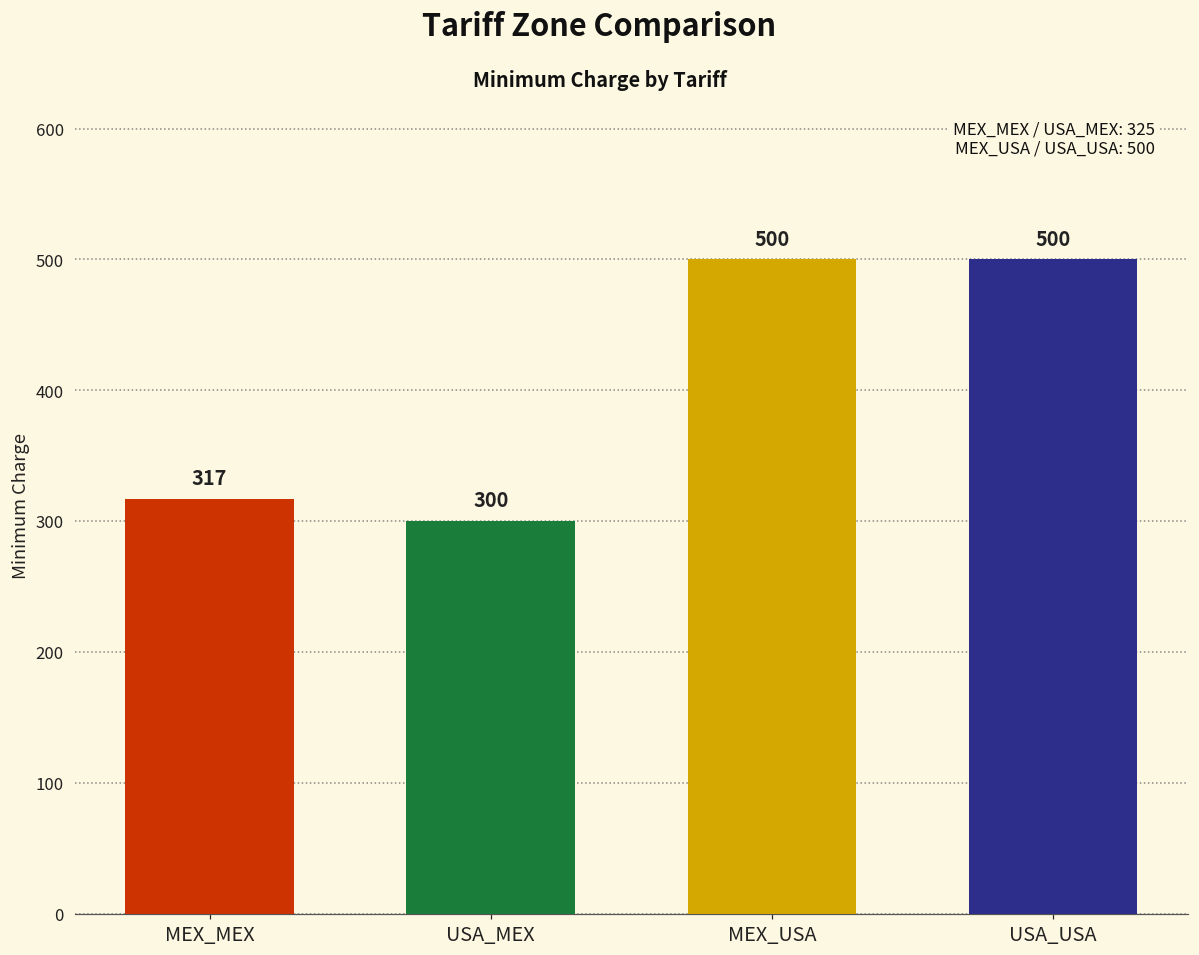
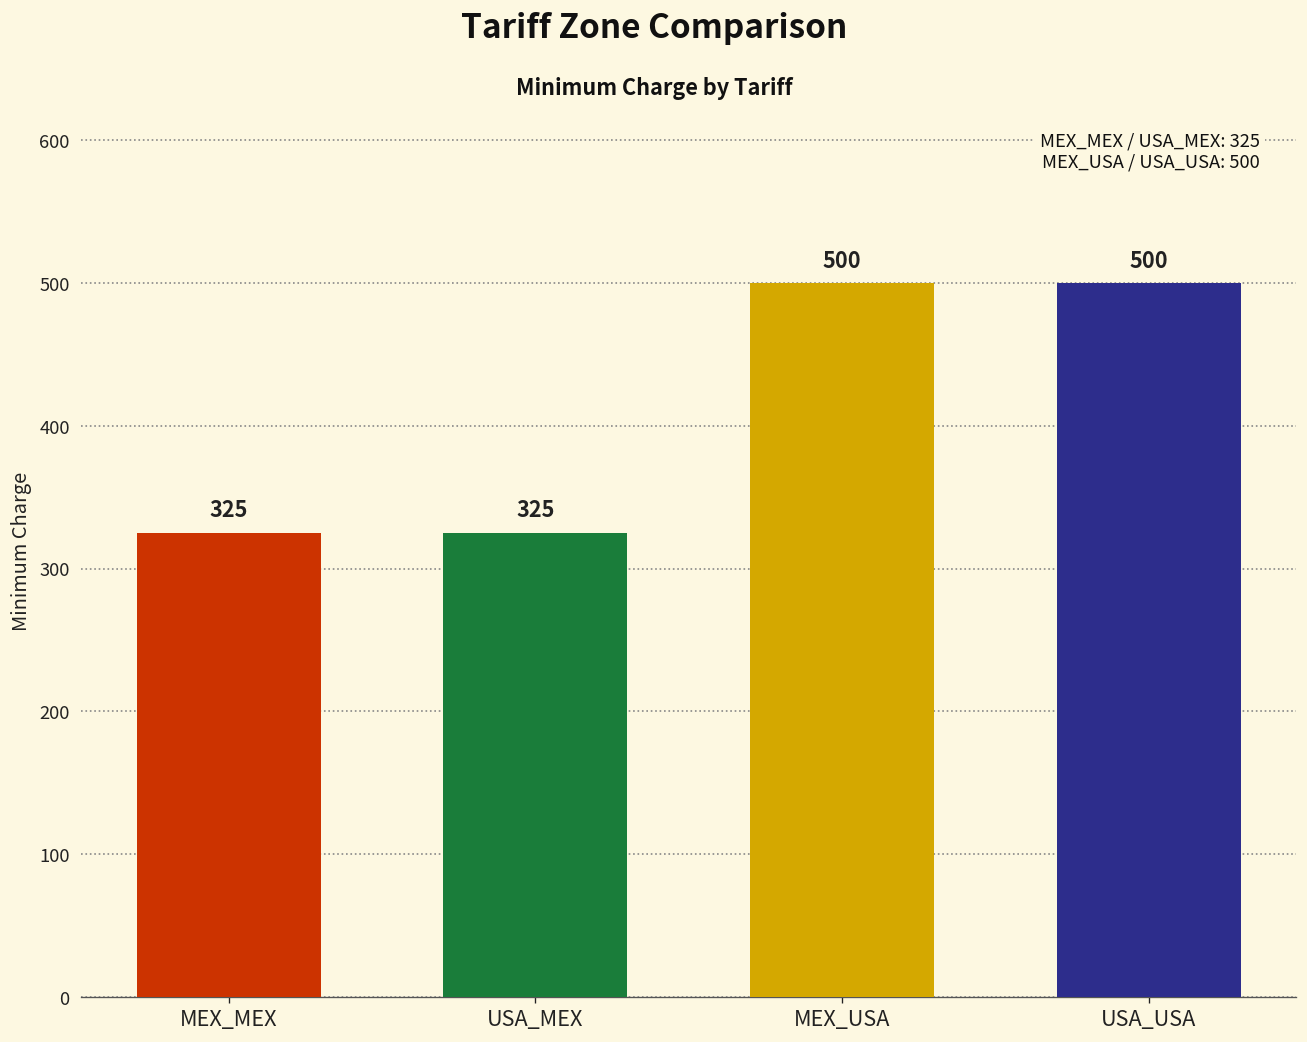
  {
-   "MEX_MEX": 317,
-   "USA_MEX": 300,
+   "MEX_MEX": 325,
+   "USA_MEX": 325,
    "MEX_USA": 500,
    "USA_USA": 500
  }
